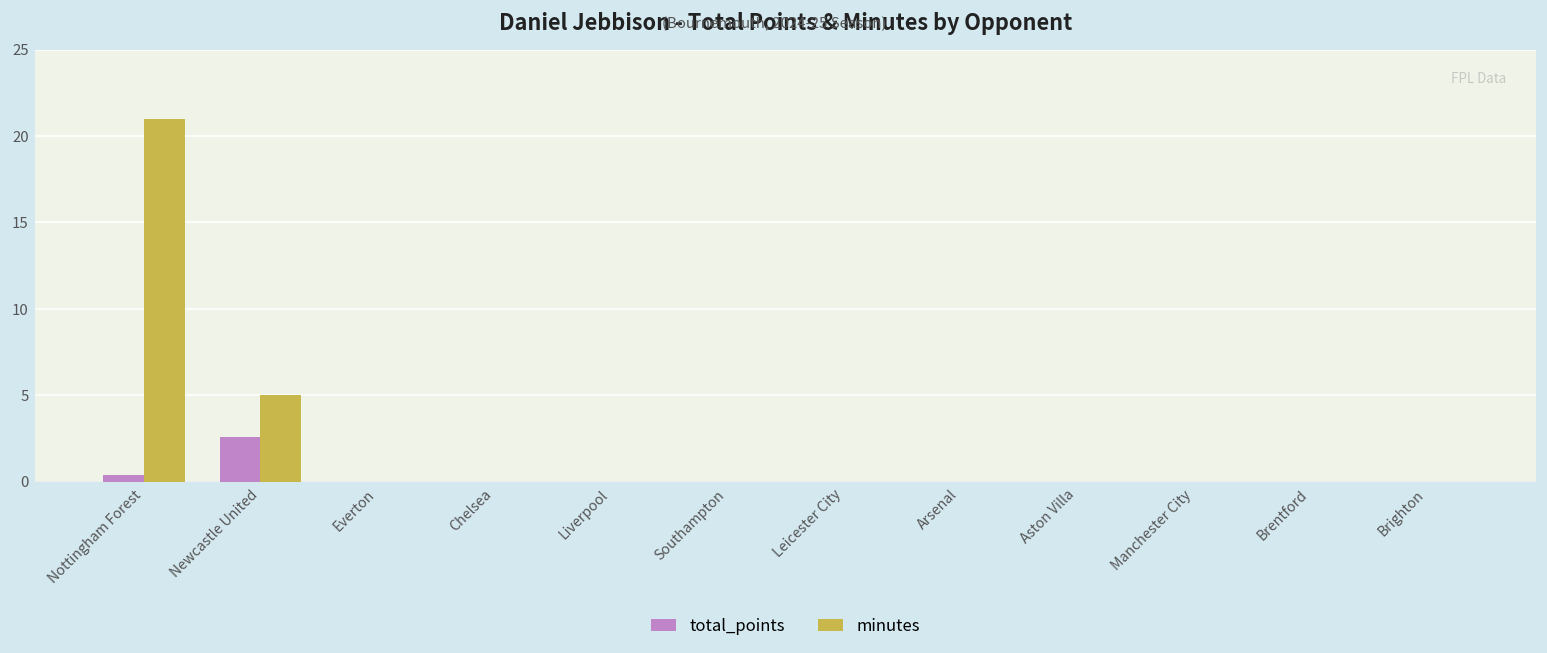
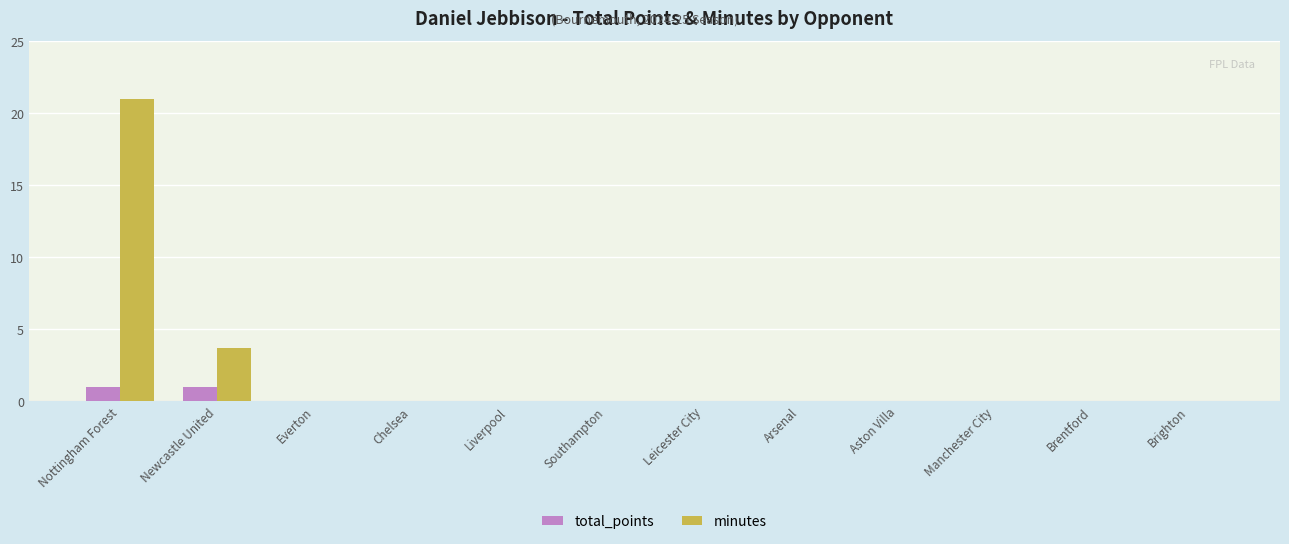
  {
    "total_points": {
-     "Nottingham Forest": 0.4,
-     "Newcastle United": 2.6,
+     "Nottingham Forest": 1.0,
+     "Newcastle United": 1.0,
      "Everton": 0.0,
      "Chelsea": 0.0,
      "Liverpool": 0.0,
      "Southampton": 0.0,
      "Leicester City": 0.0,
      "Arsenal": 0.0,
      "Aston Villa": 0.0,
      "Manchester City": 0.0,
      "Brentford": 0.0,
      "Brighton": 0.0
    },
    "minutes": {
      "Nottingham Forest": 21.0,
-     "Newcastle United": 5.0,
+     "Newcastle United": 3.7,
      "Everton": 0.0,
      "Chelsea": 0.0,
      "Liverpool": 0.0,
      "Southampton": 0.0,
      "Leicester City": 0.0,
      "Arsenal": 0.0,
      "Aston Villa": 0.0,
      "Manchester City": 0.0,
      "Brentford": 0.0,
      "Brighton": 0.0
    }
  }
